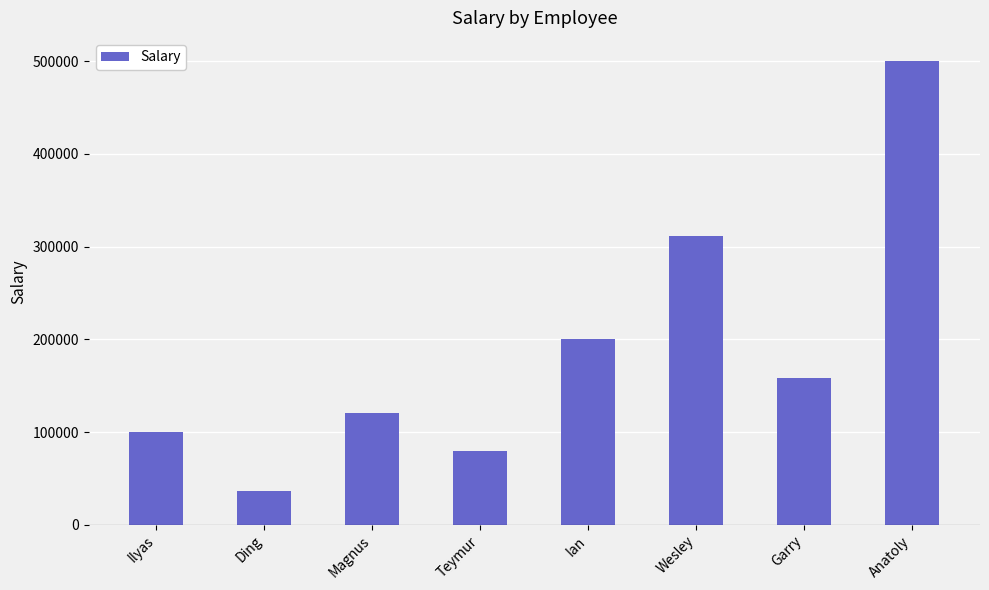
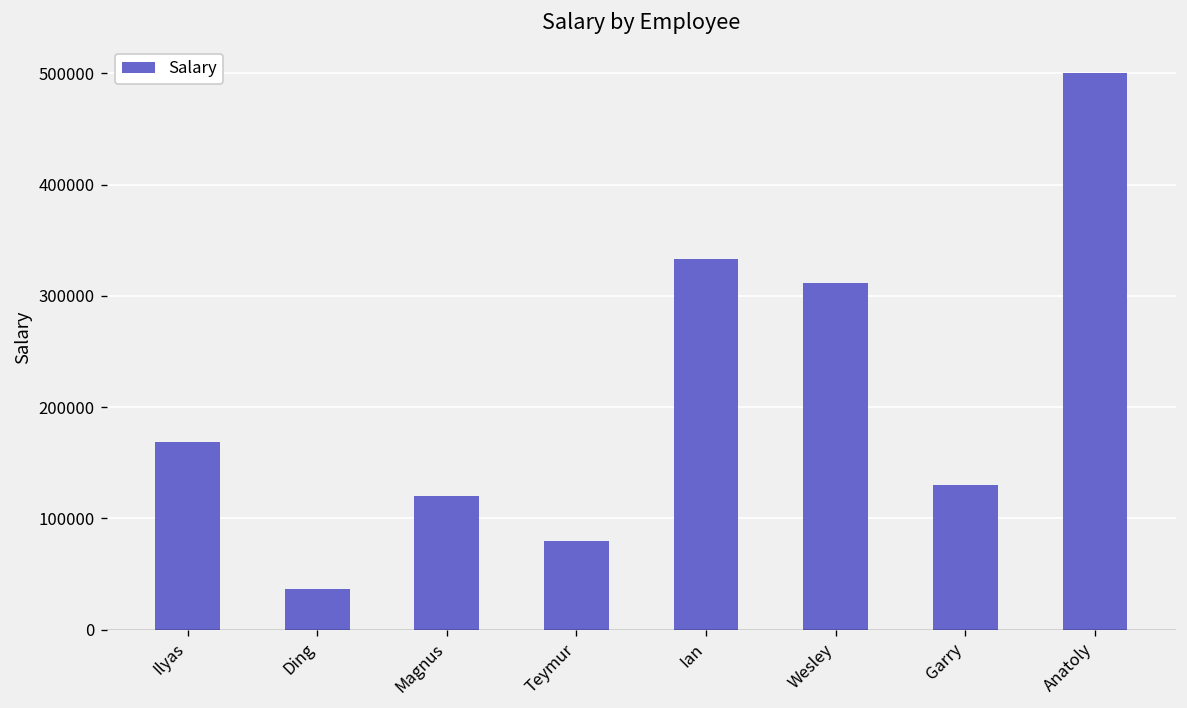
  {
-   "Ilyas": 100000,
+   "Ilyas": 170000,
    "Ding": 40000,
    "Magnus": 120000,
    "Teymur": 80000,
-   "Ian": 200000,
+   "Ian": 330000,
    "Wesley": 310000,
-   "Garry": 160000,
+   "Garry": 130000,
    "Anatoly": 500000
  }
